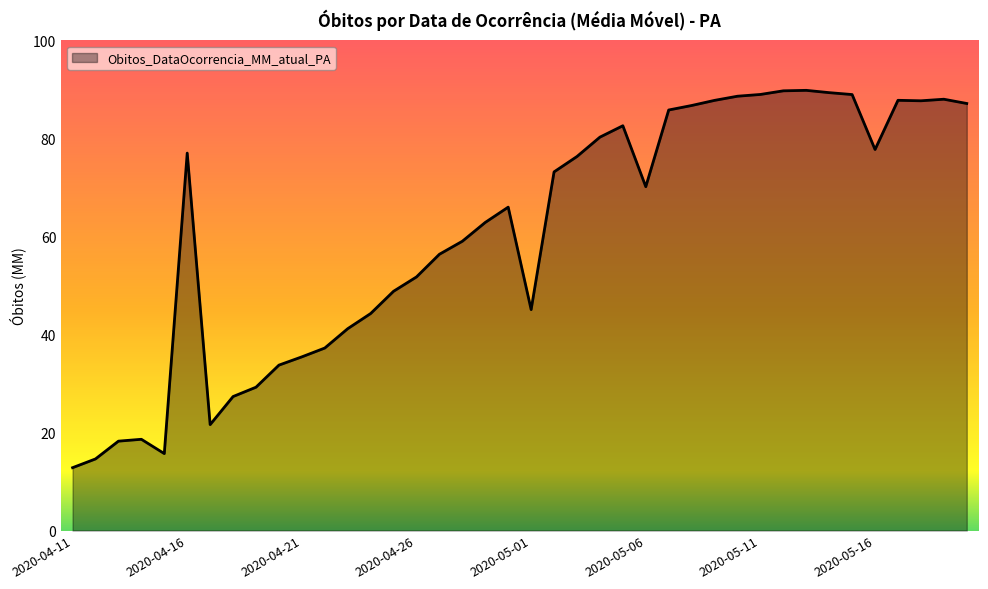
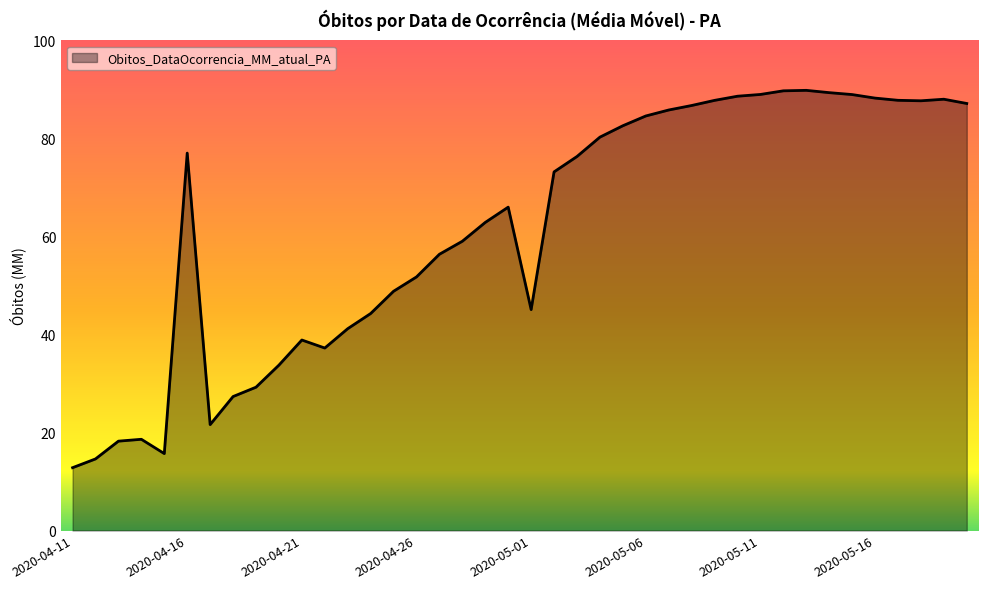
  {
    "2020-04-11": 13,
    "2020-04-16": 77,
-   "2020-04-21": 35,
+   "2020-04-21": 39,
    "2020-04-26": 52,
    "2020-05-01": 45,
-   "2020-05-06": 70,
+   "2020-05-06": 85,
    "2020-05-11": 89,
-   "2020-05-16": 78
+   "2020-05-16": 88
  }
